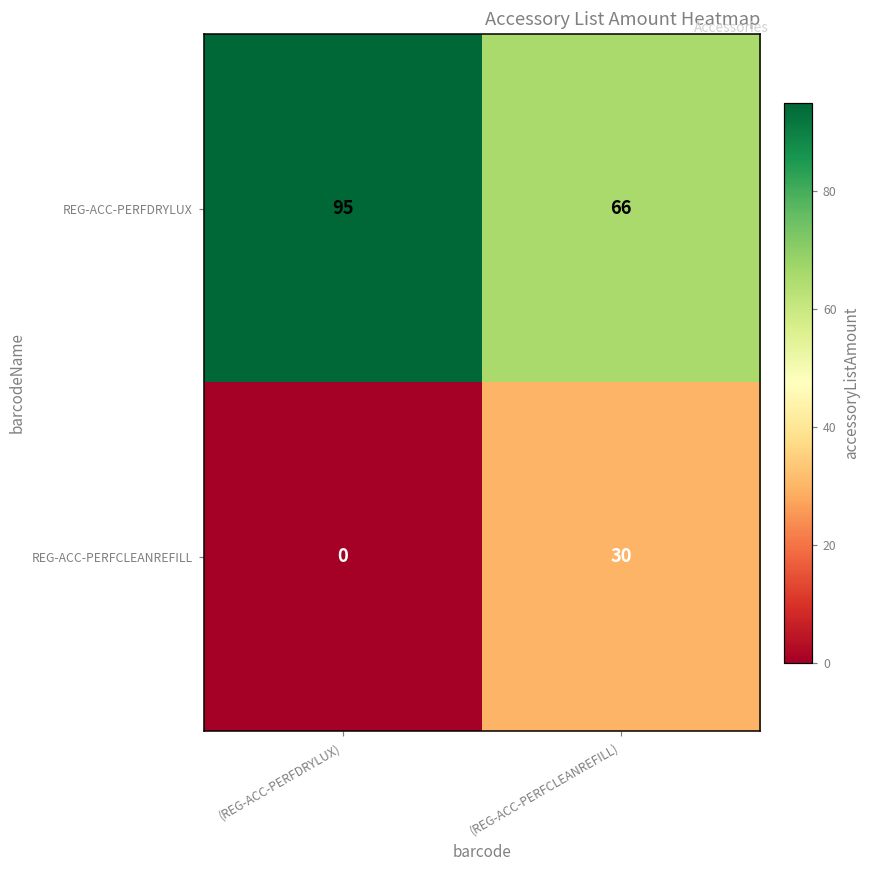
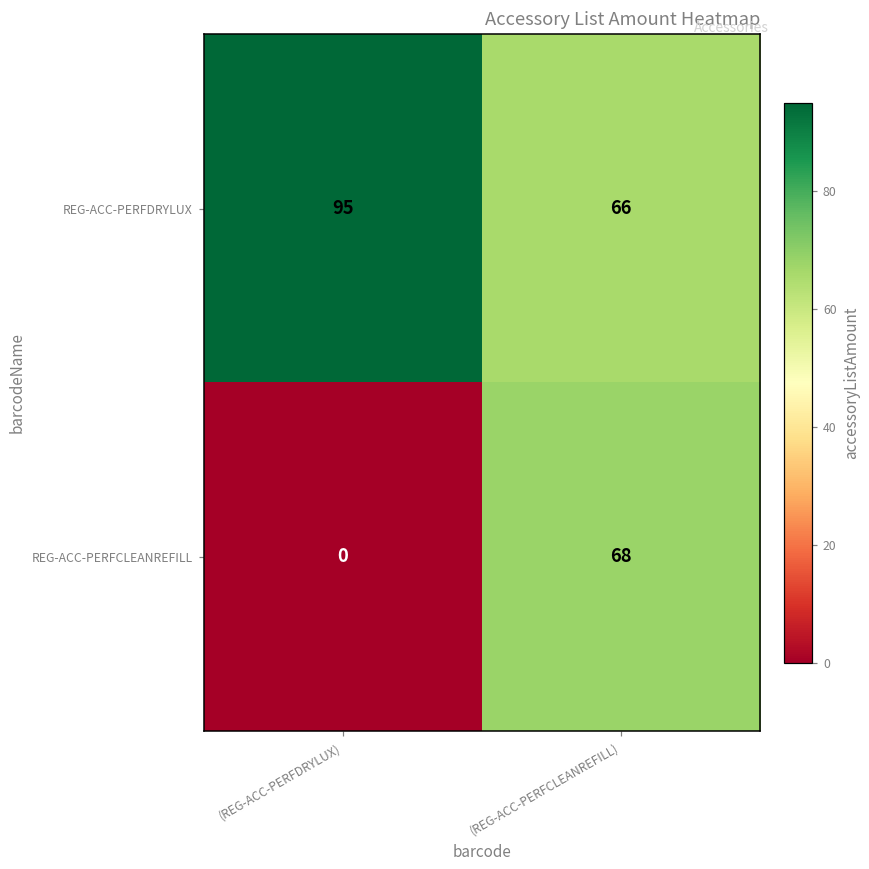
  {
    "REG-ACC-PERFDRYLUX": {
      "(REG-ACC-PERFDRYLUX)": 95,
      "(REG-ACC-PERFCLEANREFILL)": 66
    },
    "REG-ACC-PERFCLEANREFILL": {
      "(REG-ACC-PERFDRYLUX)": 0,
-     "(REG-ACC-PERFCLEANREFILL)": 30
+     "(REG-ACC-PERFCLEANREFILL)": 68
    }
  }
